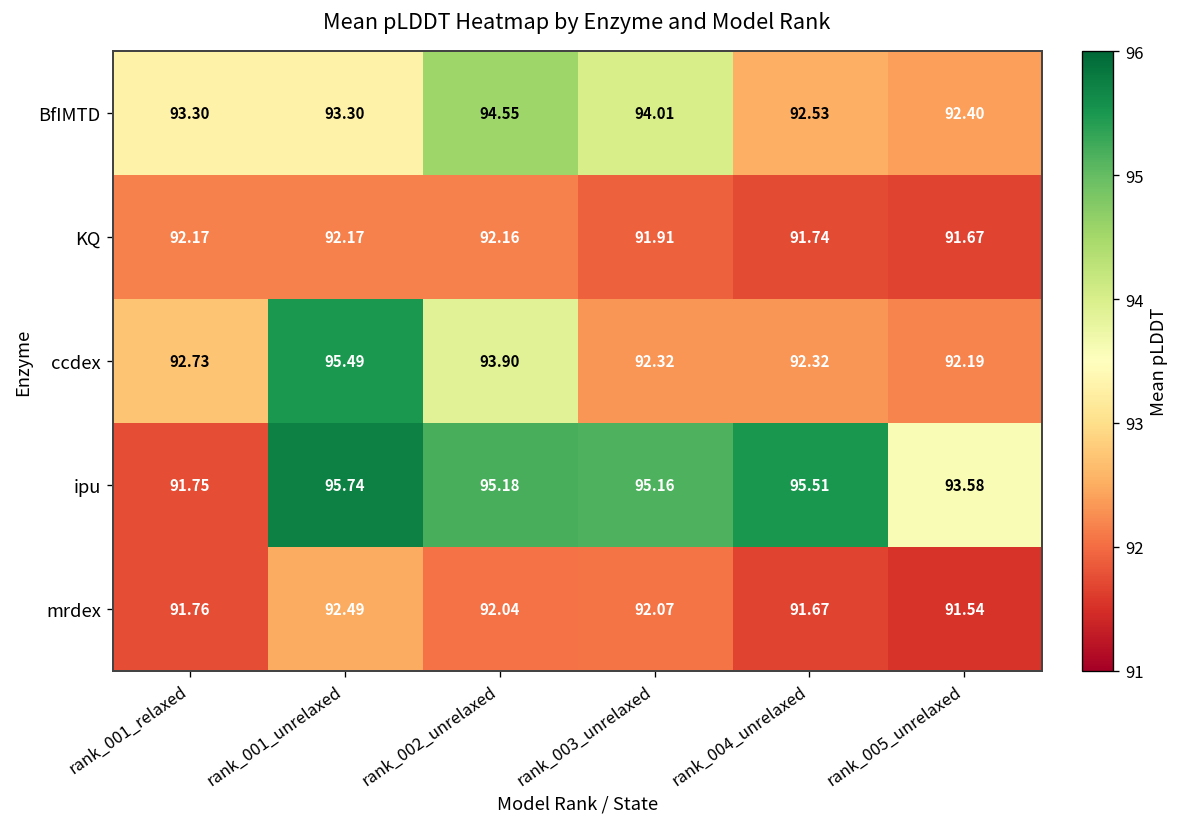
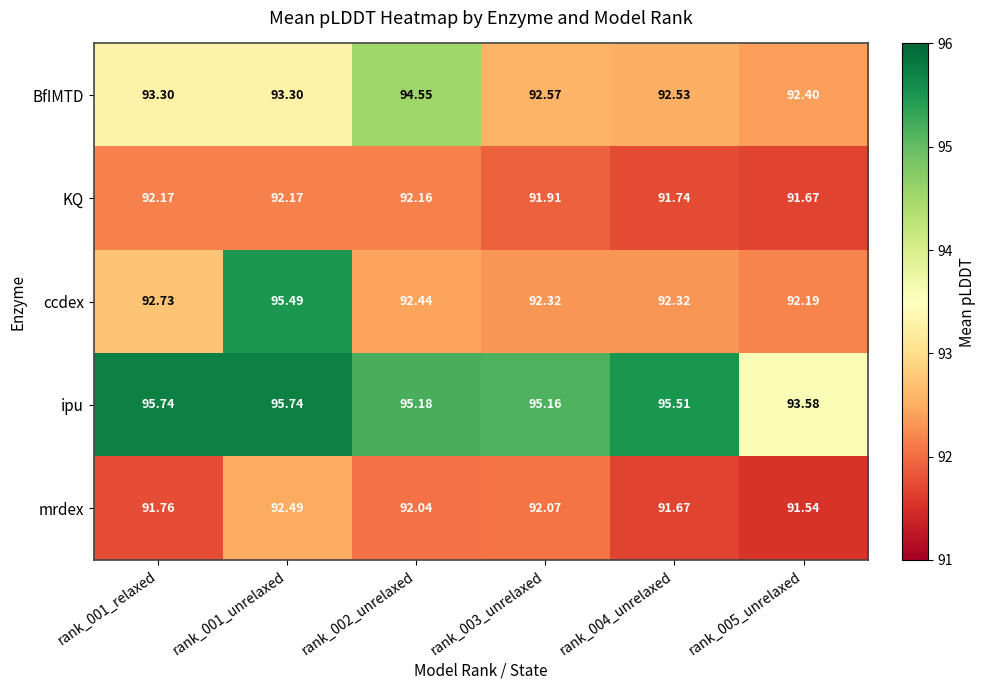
  {
    "BfIMTD": {
      "rank_001_relaxed": 93.30,
      "rank_001_unrelaxed": 93.30,
      "rank_002_unrelaxed": 94.55,
-     "rank_003_unrelaxed": 94.01,
+     "rank_003_unrelaxed": 92.57,
      "rank_004_unrelaxed": 92.53,
      "rank_005_unrelaxed": 92.40
    },
    "KQ": {
      "rank_001_relaxed": 92.17,
      "rank_001_unrelaxed": 92.17,
      "rank_002_unrelaxed": 92.16,
      "rank_003_unrelaxed": 91.91,
      "rank_004_unrelaxed": 91.74,
      "rank_005_unrelaxed": 91.67
    },
    "ccdex": {
      "rank_001_relaxed": 92.73,
      "rank_001_unrelaxed": 95.49,
-     "rank_002_unrelaxed": 93.90,
+     "rank_002_unrelaxed": 92.44,
      "rank_003_unrelaxed": 92.32,
      "rank_004_unrelaxed": 92.32,
      "rank_005_unrelaxed": 92.19
    },
    "ipu": {
-     "rank_001_relaxed": 91.75,
+     "rank_001_relaxed": 95.74,
      "rank_001_unrelaxed": 95.74,
      "rank_002_unrelaxed": 95.18,
      "rank_003_unrelaxed": 95.16,
      "rank_004_unrelaxed": 95.51,
      "rank_005_unrelaxed": 93.58
    },
    "mrdex": {
      "rank_001_relaxed": 91.76,
      "rank_001_unrelaxed": 92.49,
      "rank_002_unrelaxed": 92.04,
      "rank_003_unrelaxed": 92.07,
      "rank_004_unrelaxed": 91.67,
      "rank_005_unrelaxed": 91.54
    }
  }
